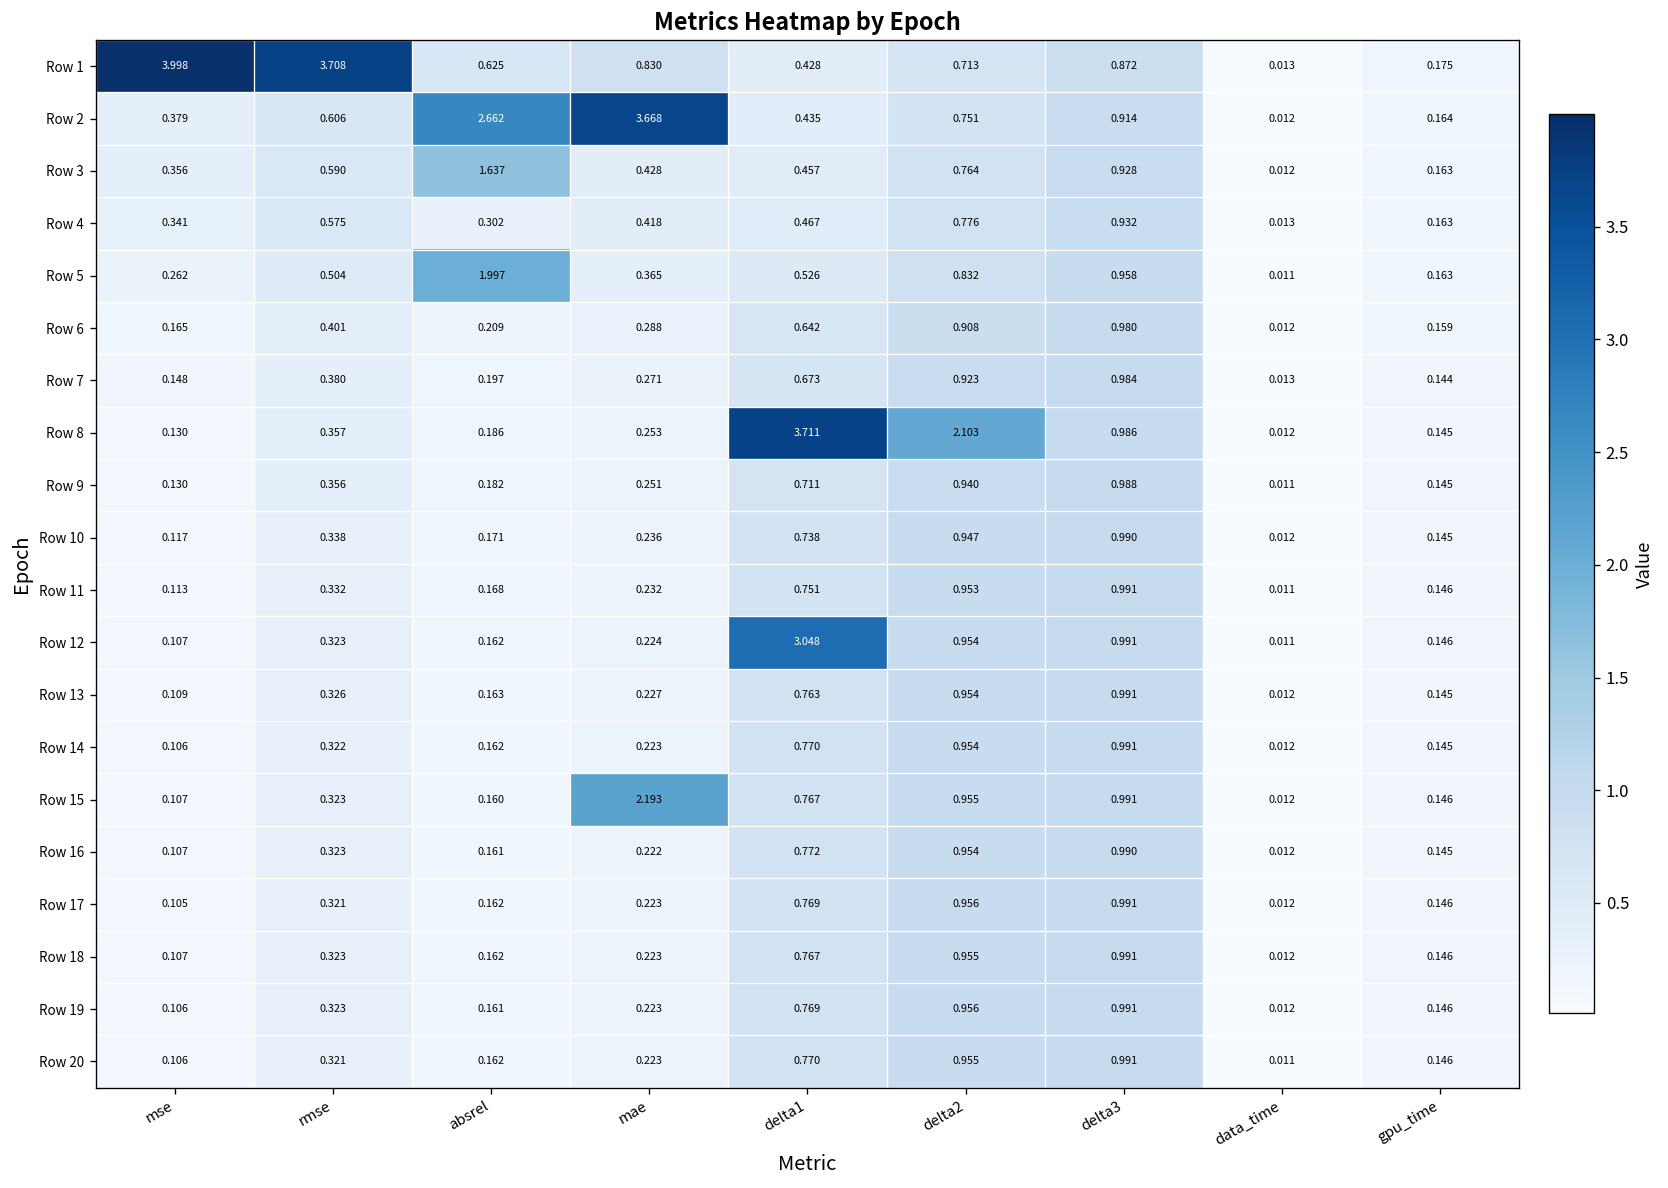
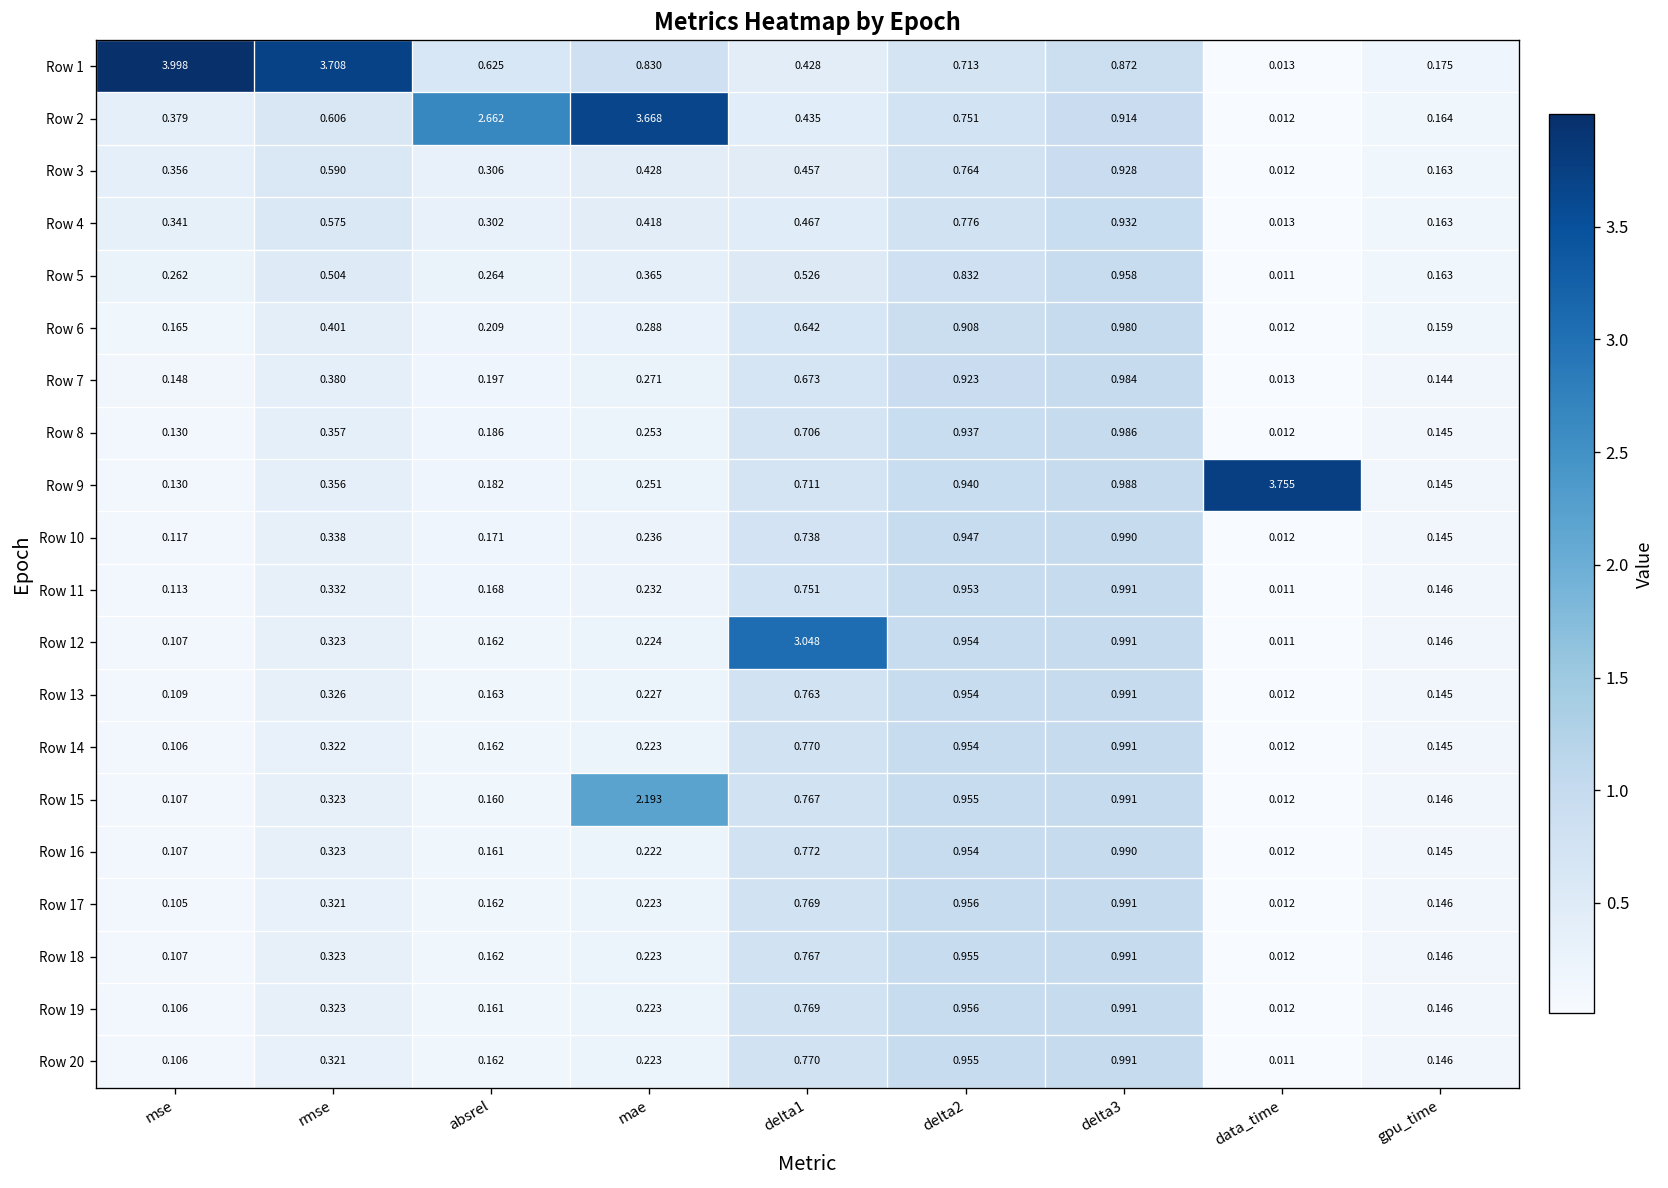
  {
    "Row 1": {
      "mse": 3.998,
      "rmse": 3.708,
      "absrel": 0.625,
      "mae": 0.830,
      "delta1": 0.428,
      "delta2": 0.713,
      "delta3": 0.872,
      "data_time": 0.013,
      "gpu_time": 0.175
    },
    "Row 2": {
      "mse": 0.379,
      "rmse": 0.606,
      "absrel": 2.662,
      "mae": 3.668,
      "delta1": 0.435,
      "delta2": 0.751,
      "delta3": 0.914,
      "data_time": 0.012,
      "gpu_time": 0.164
    },
    "Row 3": {
      "mse": 0.356,
      "rmse": 0.590,
-     "absrel": 1.637,
+     "absrel": 0.306,
      "mae": 0.428,
      "delta1": 0.457,
      "delta2": 0.764,
      "delta3": 0.928,
      "data_time": 0.012,
      "gpu_time": 0.163
    },
    "Row 4": {
      "mse": 0.341,
      "rmse": 0.575,
      "absrel": 0.302,
      "mae": 0.418,
      "delta1": 0.467,
      "delta2": 0.776,
      "delta3": 0.932,
      "data_time": 0.013,
      "gpu_time": 0.163
    },
    "Row 5": {
      "mse": 0.262,
      "rmse": 0.504,
-     "absrel": 1.997,
+     "absrel": 0.264,
      "mae": 0.365,
      "delta1": 0.526,
      "delta2": 0.832,
      "delta3": 0.958,
      "data_time": 0.011,
      "gpu_time": 0.163
    },
    "Row 6": {
      "mse": 0.165,
      "rmse": 0.401,
      "absrel": 0.209,
      "mae": 0.288,
      "delta1": 0.642,
      "delta2": 0.908,
      "delta3": 0.980,
      "data_time": 0.012,
      "gpu_time": 0.159
    },
    "Row 7": {
      "mse": 0.148,
      "rmse": 0.380,
      "absrel": 0.197,
      "mae": 0.271,
      "delta1": 0.673,
      "delta2": 0.923,
      "delta3": 0.984,
      "data_time": 0.013,
      "gpu_time": 0.144
    },
    "Row 8": {
      "mse": 0.130,
      "rmse": 0.357,
      "absrel": 0.186,
      "mae": 0.253,
-     "delta1": 3.711,
-     "delta2": 2.103,
+     "delta1": 0.706,
+     "delta2": 0.937,
      "delta3": 0.986,
      "data_time": 0.012,
      "gpu_time": 0.145
    },
    "Row 9": {
      "mse": 0.130,
      "rmse": 0.356,
      "absrel": 0.182,
      "mae": 0.251,
      "delta1": 0.711,
      "delta2": 0.940,
      "delta3": 0.988,
-     "data_time": 0.011,
+     "data_time": 3.755,
      "gpu_time": 0.145
    },
    "Row 10": {
      "mse": 0.117,
      "rmse": 0.338,
      "absrel": 0.171,
      "mae": 0.236,
      "delta1": 0.738,
      "delta2": 0.947,
      "delta3": 0.990,
      "data_time": 0.012,
      "gpu_time": 0.145
    },
    "Row 11": {
      "mse": 0.113,
      "rmse": 0.332,
      "absrel": 0.168,
      "mae": 0.232,
      "delta1": 0.751,
      "delta2": 0.953,
      "delta3": 0.991,
      "data_time": 0.011,
      "gpu_time": 0.146
    },
    "Row 12": {
      "mse": 0.107,
      "rmse": 0.323,
      "absrel": 0.162,
      "mae": 0.224,
      "delta1": 3.048,
      "delta2": 0.954,
      "delta3": 0.991,
      "data_time": 0.011,
      "gpu_time": 0.146
    },
    "Row 13": {
      "mse": 0.109,
      "rmse": 0.326,
      "absrel": 0.163,
      "mae": 0.227,
      "delta1": 0.763,
      "delta2": 0.954,
      "delta3": 0.991,
      "data_time": 0.012,
      "gpu_time": 0.145
    },
    "Row 14": {
      "mse": 0.106,
      "rmse": 0.322,
      "absrel": 0.162,
      "mae": 0.223,
      "delta1": 0.770,
      "delta2": 0.954,
      "delta3": 0.991,
      "data_time": 0.012,
      "gpu_time": 0.145
    },
    "Row 15": {
      "mse": 0.107,
      "rmse": 0.323,
      "absrel": 0.160,
      "mae": 2.193,
      "delta1": 0.767,
      "delta2": 0.955,
      "delta3": 0.991,
      "data_time": 0.012,
      "gpu_time": 0.146
    },
    "Row 16": {
      "mse": 0.107,
      "rmse": 0.323,
      "absrel": 0.161,
      "mae": 0.222,
      "delta1": 0.772,
      "delta2": 0.954,
      "delta3": 0.990,
      "data_time": 0.012,
      "gpu_time": 0.145
    },
    "Row 17": {
      "mse": 0.105,
      "rmse": 0.321,
      "absrel": 0.162,
      "mae": 0.223,
      "delta1": 0.769,
      "delta2": 0.956,
      "delta3": 0.991,
      "data_time": 0.012,
      "gpu_time": 0.146
    },
    "Row 18": {
      "mse": 0.107,
      "rmse": 0.323,
      "absrel": 0.162,
      "mae": 0.223,
      "delta1": 0.767,
      "delta2": 0.955,
      "delta3": 0.991,
      "data_time": 0.012,
      "gpu_time": 0.146
    },
    "Row 19": {
      "mse": 0.106,
      "rmse": 0.323,
      "absrel": 0.161,
      "mae": 0.223,
      "delta1": 0.769,
      "delta2": 0.956,
      "delta3": 0.991,
      "data_time": 0.012,
      "gpu_time": 0.146
    },
    "Row 20": {
      "mse": 0.106,
      "rmse": 0.321,
      "absrel": 0.162,
      "mae": 0.223,
      "delta1": 0.770,
      "delta2": 0.955,
      "delta3": 0.991,
      "data_time": 0.011,
      "gpu_time": 0.146
    }
  }
